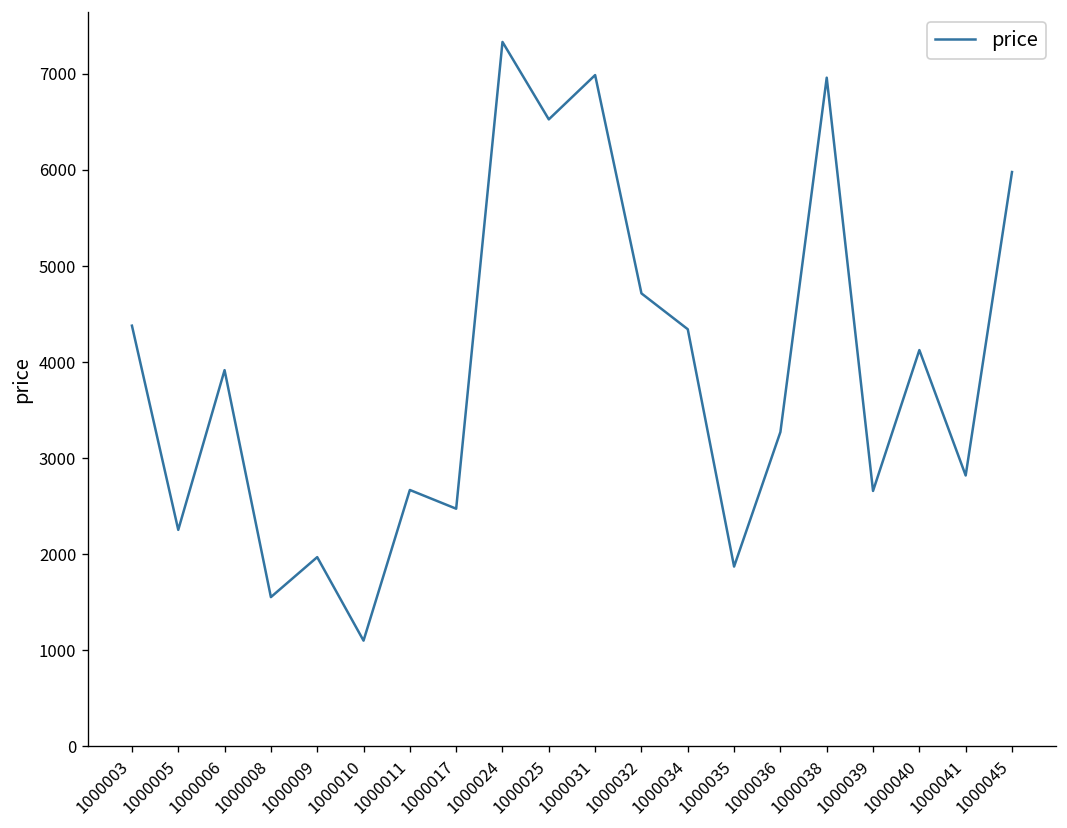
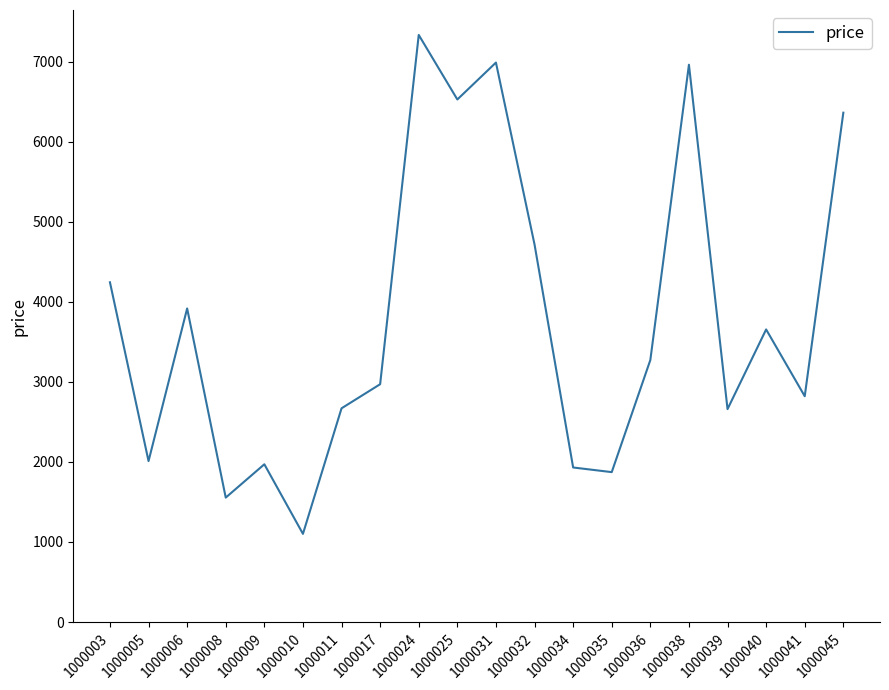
  {
-   "1000003": 4400,
-   "1000005": 2300,
+   "1000003": 4200,
+   "1000005": 2000,
    "1000006": 3900,
    "1000008": 1600,
    "1000009": 2000,
    "1000010": 1100,
    "1000011": 2700,
-   "1000017": 2500,
+   "1000017": 3000,
    "1000024": 7300,
    "1000025": 6500,
    "1000031": 7000,
    "1000032": 4700,
-   "1000034": 4300,
+   "1000034": 1900,
    "1000035": 1900,
    "1000036": 3300,
    "1000038": 7000,
    "1000039": 2700,
-   "1000040": 4100,
+   "1000040": 3700,
    "1000041": 2800,
-   "1000045": 6000
+   "1000045": 6400
  }
